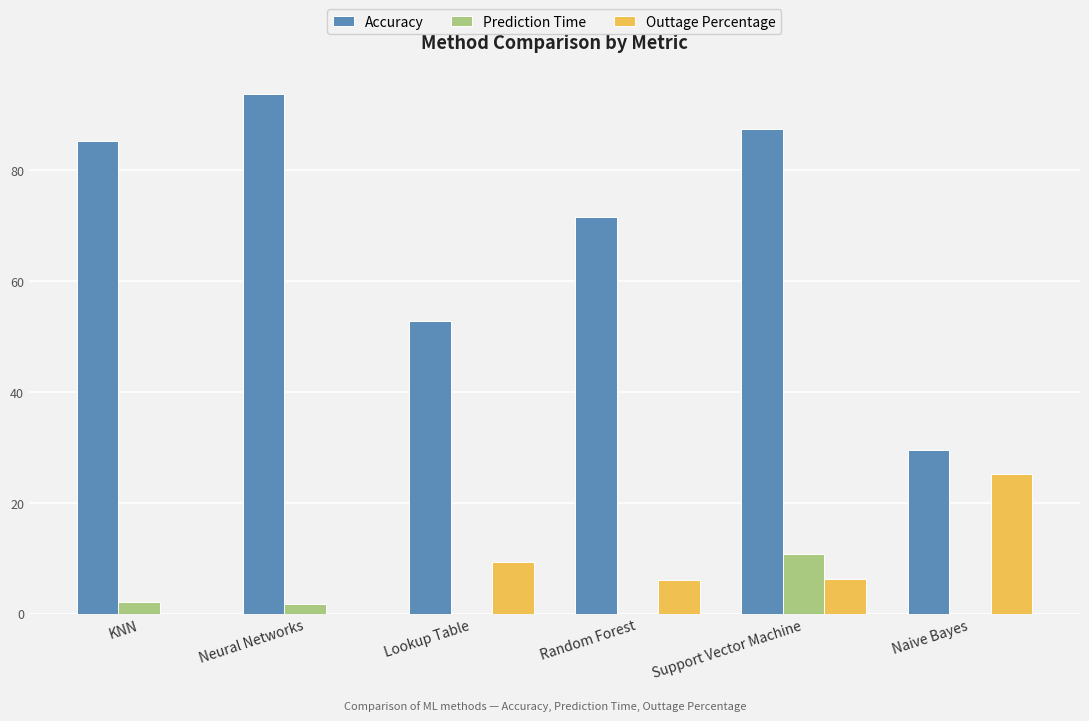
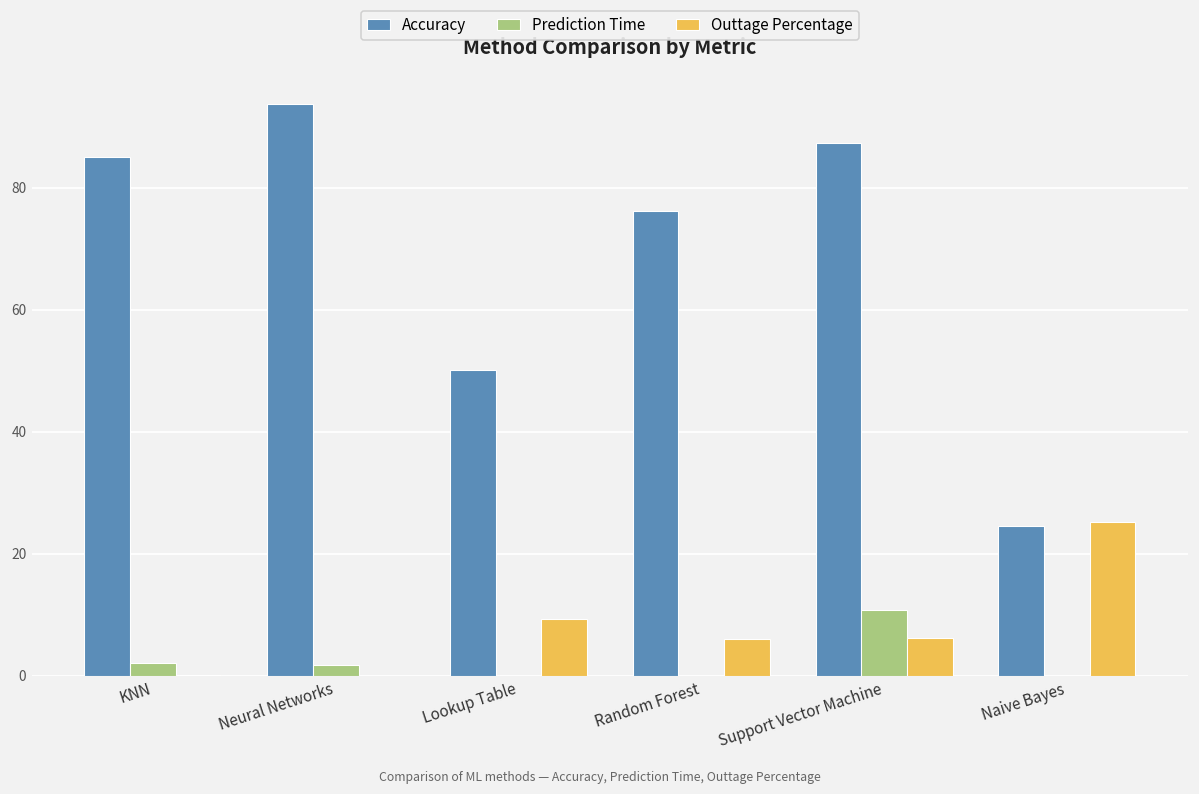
  {
    "Accuracy": {
      "KNN": 85,
      "Neural Networks": 94,
-     "Lookup Table": 53,
-     "Random Forest": 71,
+     "Lookup Table": 50,
+     "Random Forest": 76,
      "Support Vector Machine": 87,
-     "Naive Bayes": 30
+     "Naive Bayes": 25
    },
    "Prediction Time": {
      "KNN": 2,
      "Neural Networks": 2,
      "Support Vector Machine": 11
    },
    "Outtage Percentage": {
      "Lookup Table": 9,
      "Random Forest": 6,
      "Support Vector Machine": 6,
      "Naive Bayes": 25
    }
  }
